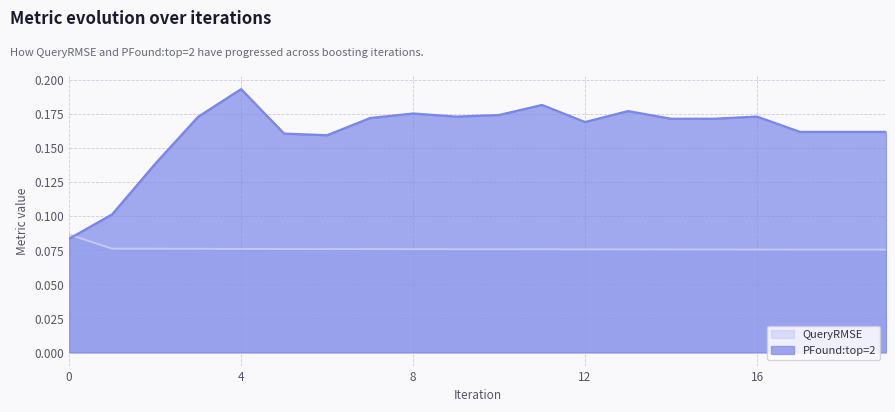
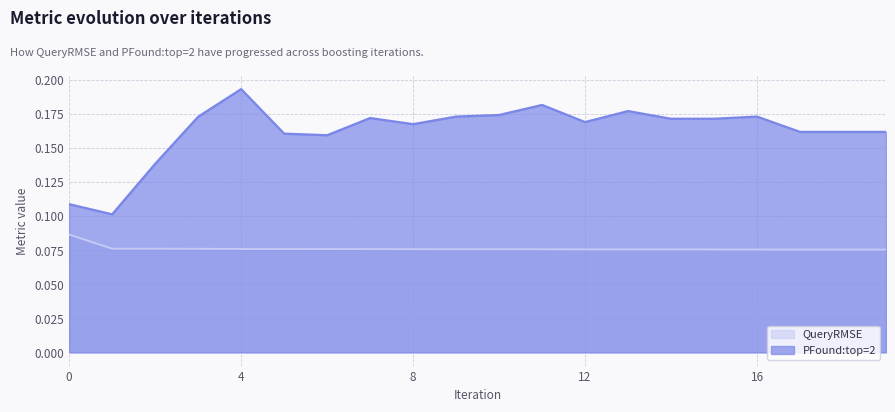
  {
    "QueryRMSE": {
      "0": 0.086,
      "4": 0.076,
      "8": 0.076,
      "12": 0.076,
      "16": 0.075
    },
    "PFound:top=2": {
-     "0": 0.083,
+     "0": 0.109,
      "4": 0.193,
-     "8": 0.175,
+     "8": 0.167,
      "12": 0.169,
      "16": 0.173
    }
  }
